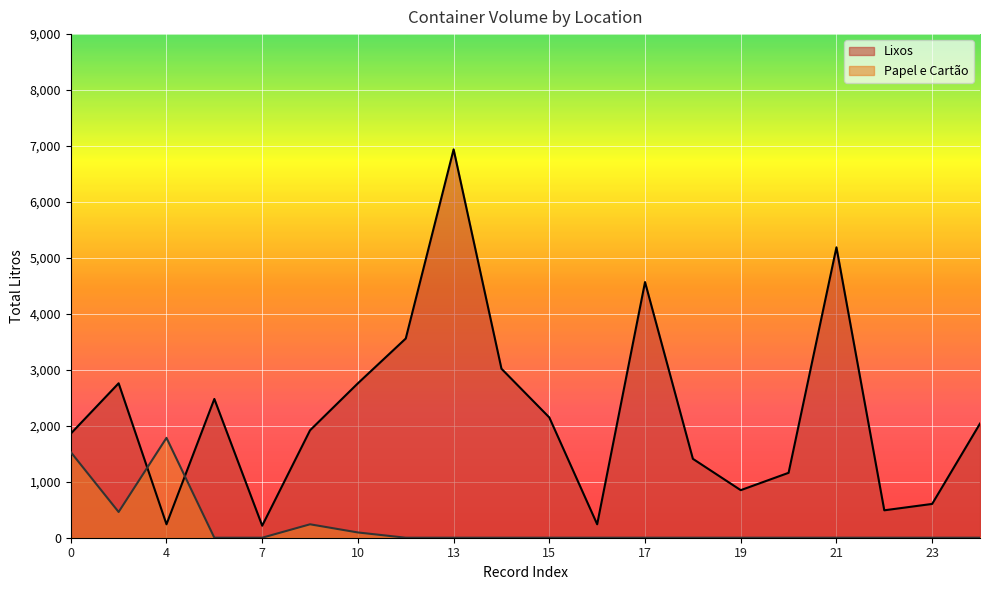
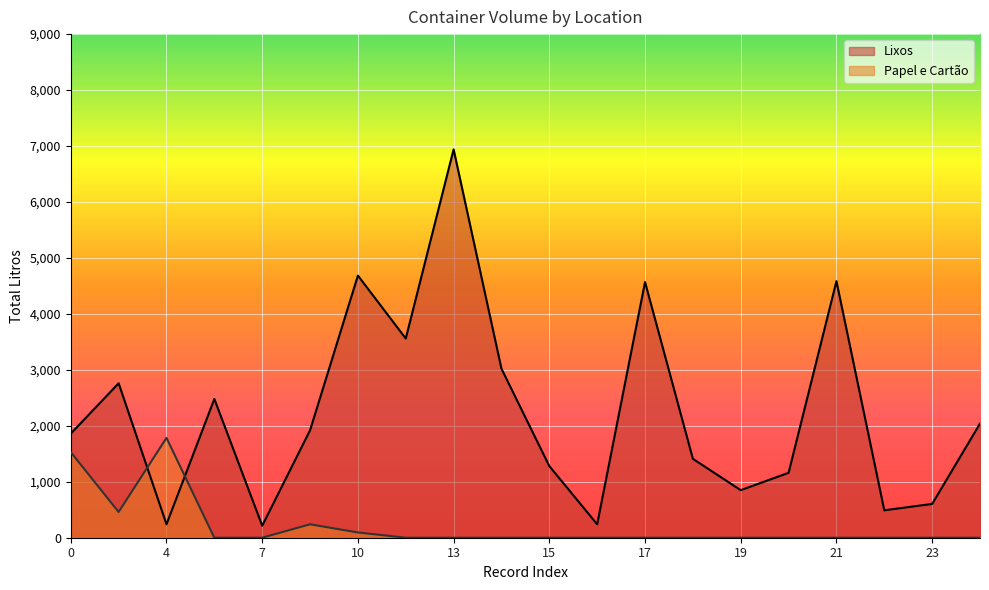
  {
    "Lixos": {
      "0": "1,900",
      "4": "200",
      "7": "200",
-     "10": "2,800",
+     "10": "4,700",
      "13": "6,900",
-     "15": "2,100",
+     "15": "1,300",
      "17": "4,600",
      "19": "900",
-     "21": "5,200",
+     "21": "4,600",
      "23": "600"
    },
    "Papel e Cartão": {
      "0": "1,500",
      "4": "1,800",
      "7": "0",
      "10": "100",
      "13": "0",
      "15": "0",
      "17": "0",
      "19": "0",
      "21": "0",
      "23": "0"
    }
  }
